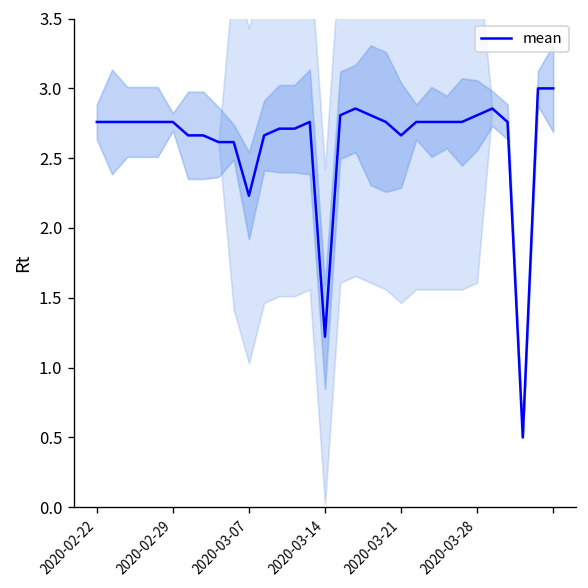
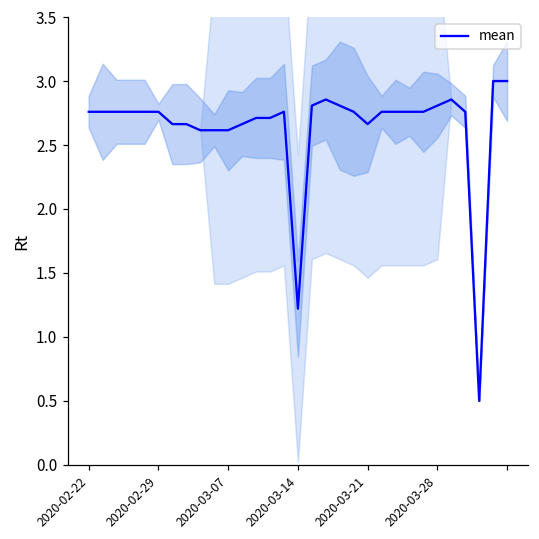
  {
    "mean": {
-     "2020-03-07": 2.23,
+     "2020-03-07": 2.62,
      "2020-03-14": 1.22,
      "2020-03-21": 2.66,
      "2020-03-28": 2.81
    }
  }
